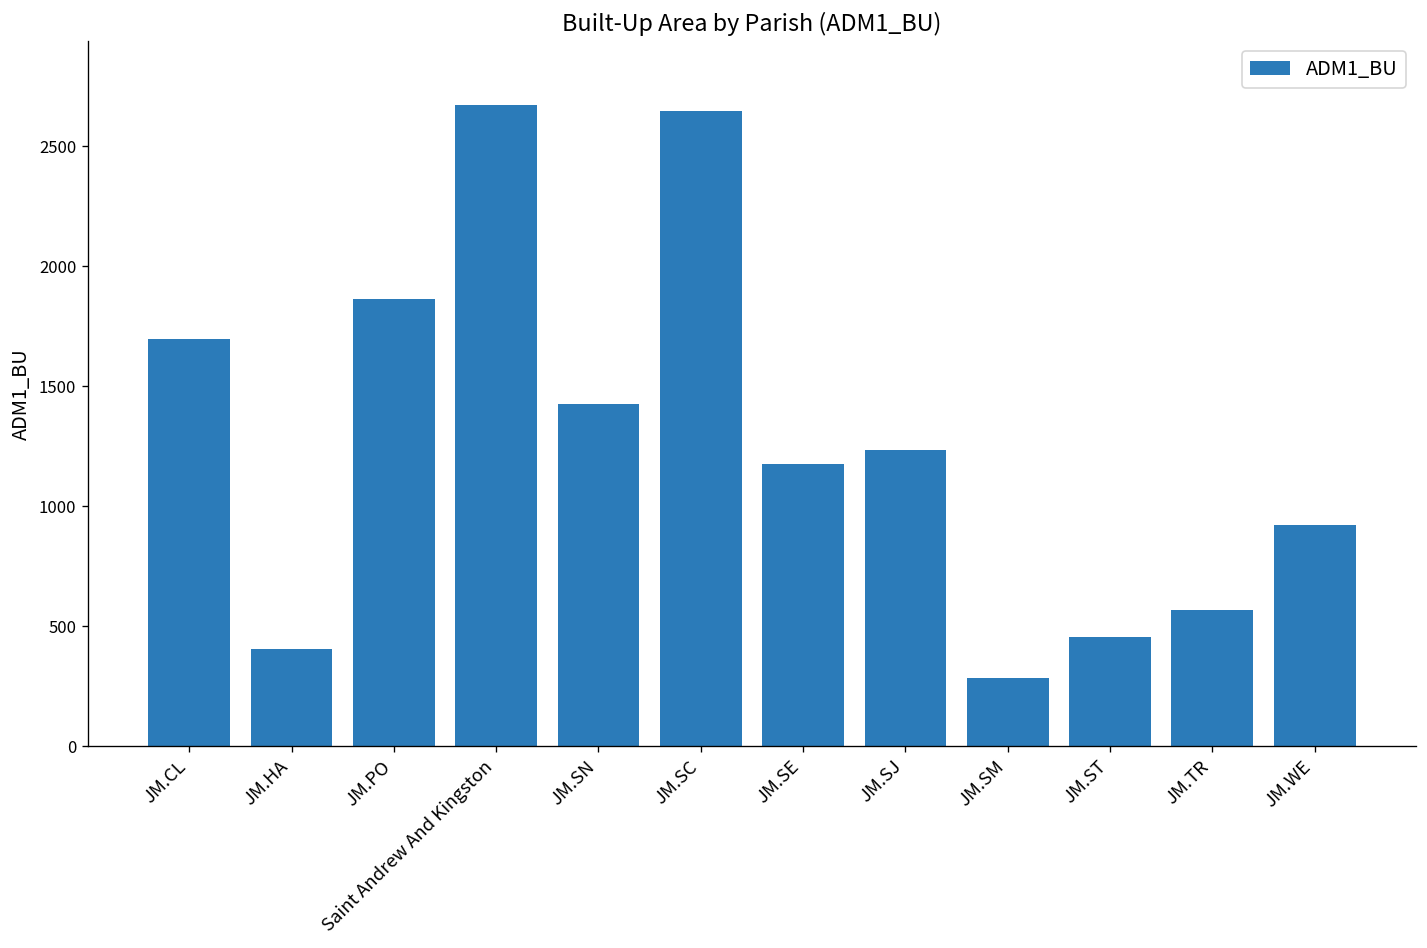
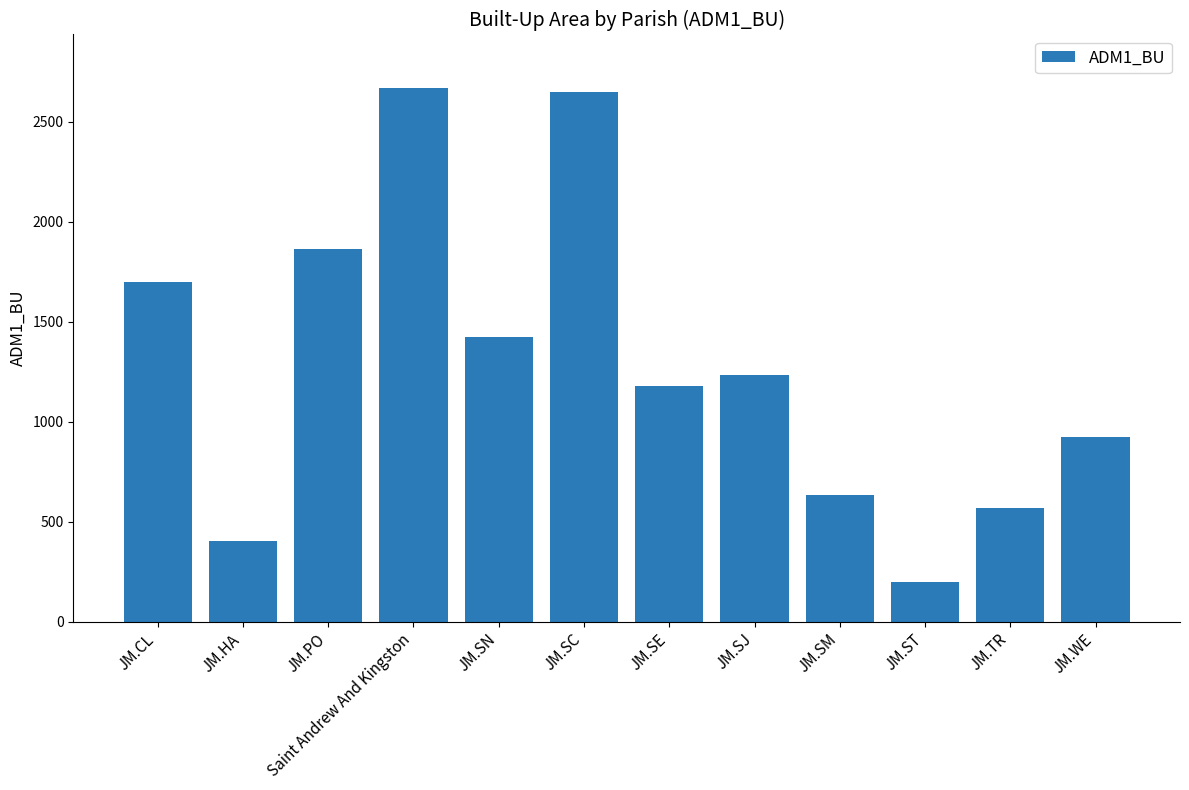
  {
    "JM.CL": 1700,
    "JM.HA": 400,
    "JM.PO": 1860,
    "Saint Andrew And Kingston": 2670,
    "JM.SN": 1420,
    "JM.SC": 2650,
    "JM.SE": 1180,
    "JM.SJ": 1240,
-   "JM.SM": 280,
-   "JM.ST": 450,
+   "JM.SM": 640,
+   "JM.ST": 200,
    "JM.TR": 570,
    "JM.WE": 920
  }
